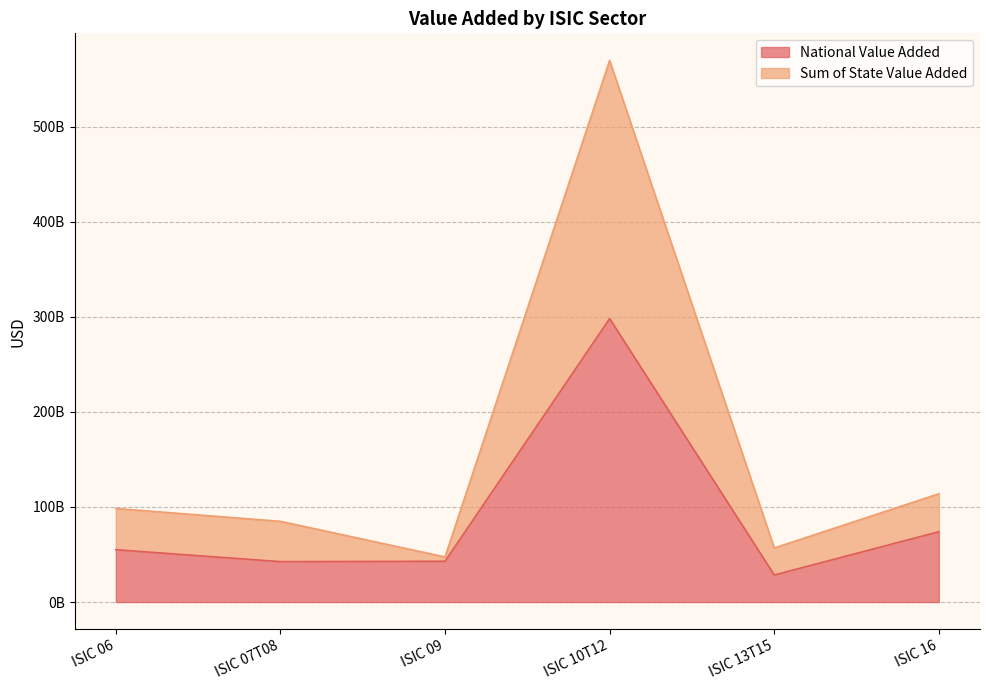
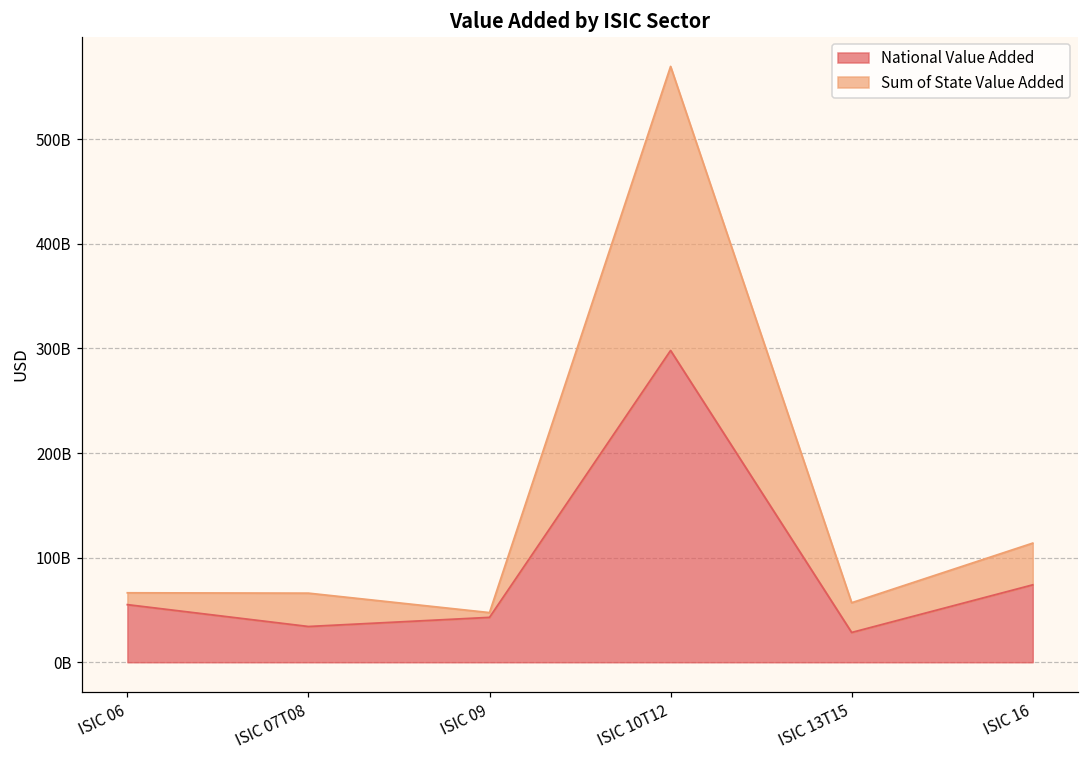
  {
    "National Value Added": {
      "ISIC 06": 60000000000,
-     "ISIC 07T08": 40000000000,
+     "ISIC 07T08": 30000000000,
      "ISIC 09": 40000000000,
      "ISIC 10T12": 300000000000,
      "ISIC 13T15": 30000000000,
      "ISIC 16": 70000000000
    },
    "Sum of State Value Added": {
-     "ISIC 06": 40000000000,
-     "ISIC 07T08": 40000000000,
+     "ISIC 06": 10000000000,
+     "ISIC 07T08": 30000000000,
      "ISIC 09": 0,
      "ISIC 10T12": 270000000000,
      "ISIC 13T15": 30000000000,
      "ISIC 16": 40000000000
    }
  }
